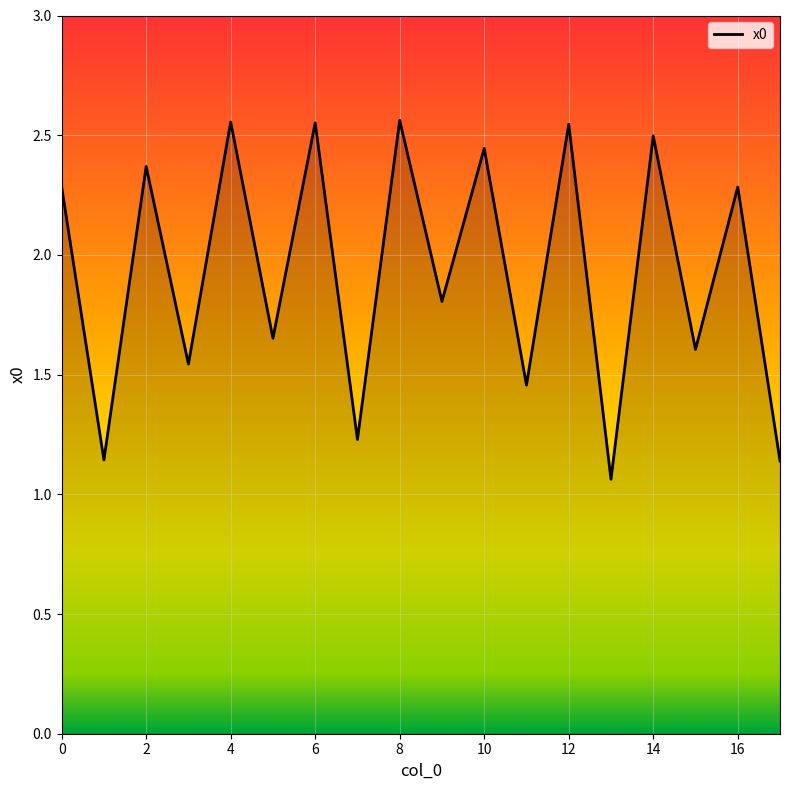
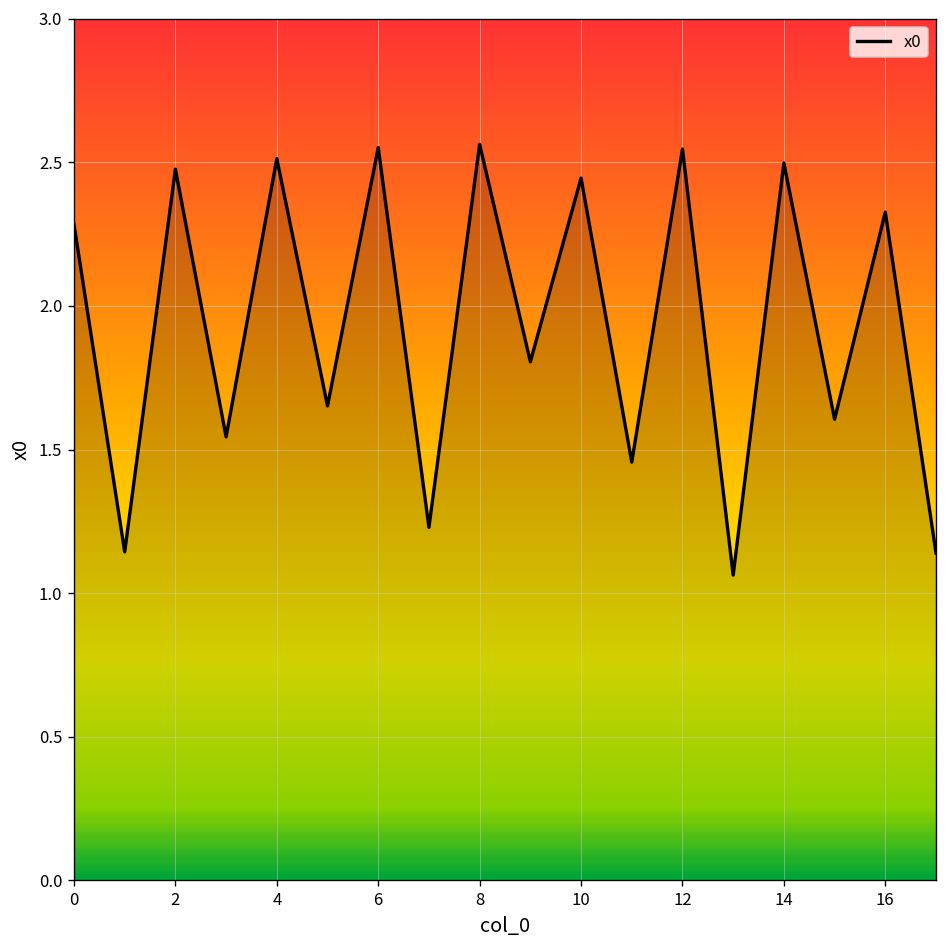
  {
    "0": 2.28,
-   "2": 2.37,
-   "4": 2.56,
+   "2": 2.48,
+   "4": 2.51,
    "6": 2.55,
    "8": 2.56,
    "10": 2.45,
    "12": 2.55,
    "14": 2.50,
-   "16": 2.28
+   "16": 2.33
  }
